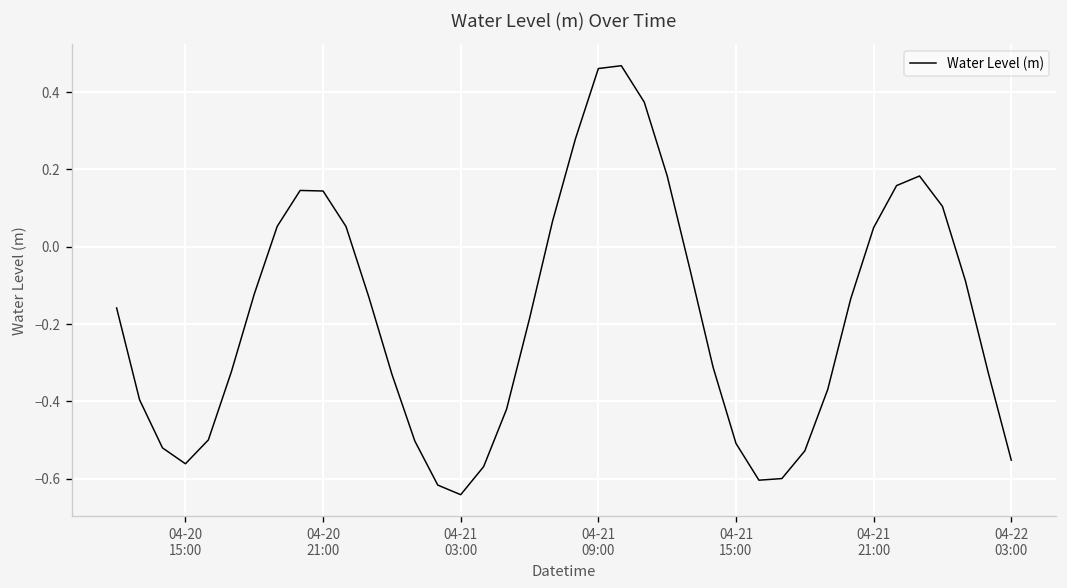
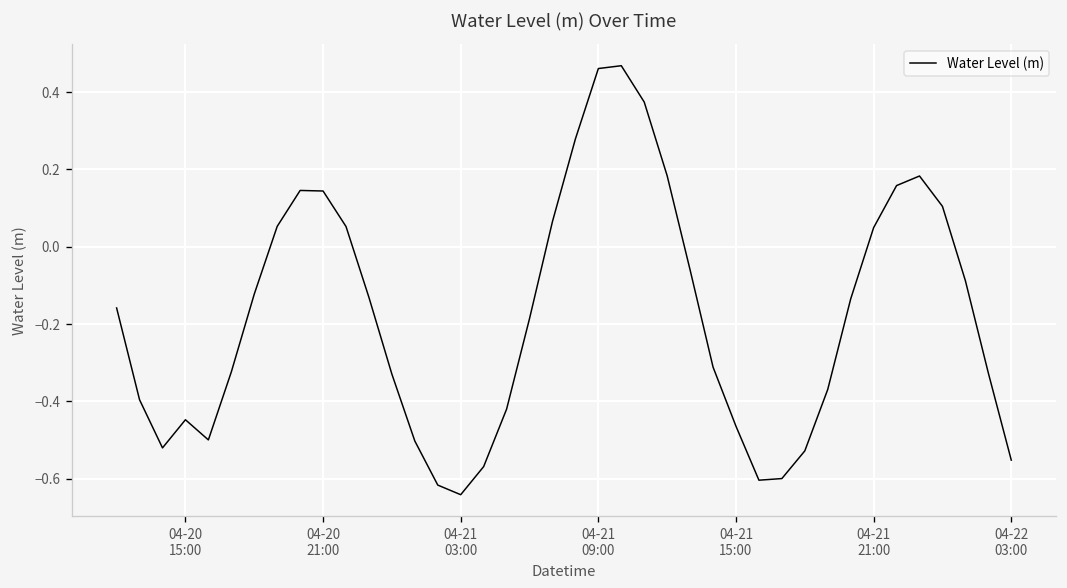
  {
-   "04-20 15:00": -0.56,
+   "04-20 15:00": -0.45,
    "04-20 21:00": 0.14,
    "04-21 03:00": -0.64,
    "04-21 09:00": 0.46,
-   "04-21 15:00": -0.51,
+   "04-21 15:00": -0.46,
    "04-21 21:00": 0.05,
    "04-22 03:00": -0.55
  }
